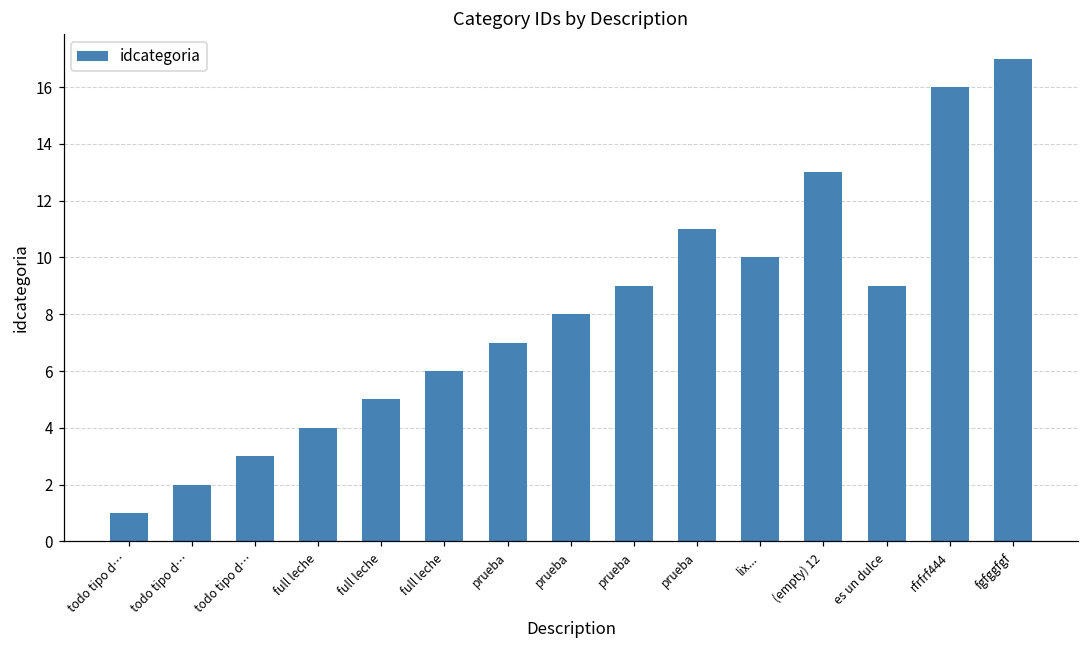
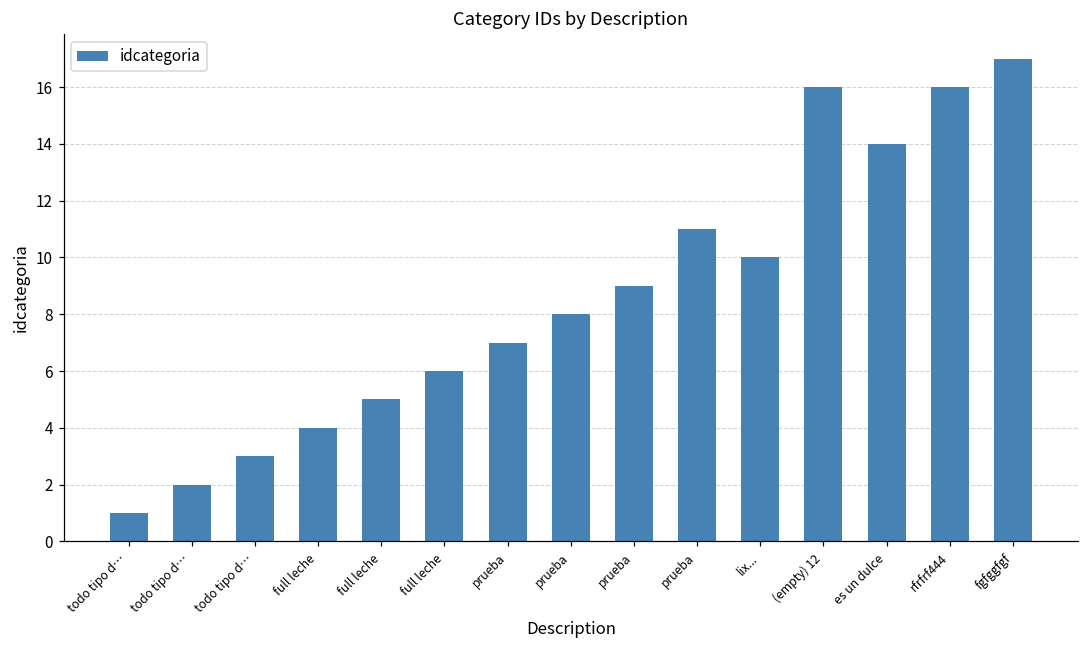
  {
    "lix...": 10,
-   "(empty) 12": 13,
-   "es un dulce": 9,
+   "(empty) 12": 16,
+   "es un dulce": 14,
    "rfrfrf444": 16,
    "fgfggfgf": 17
  }
